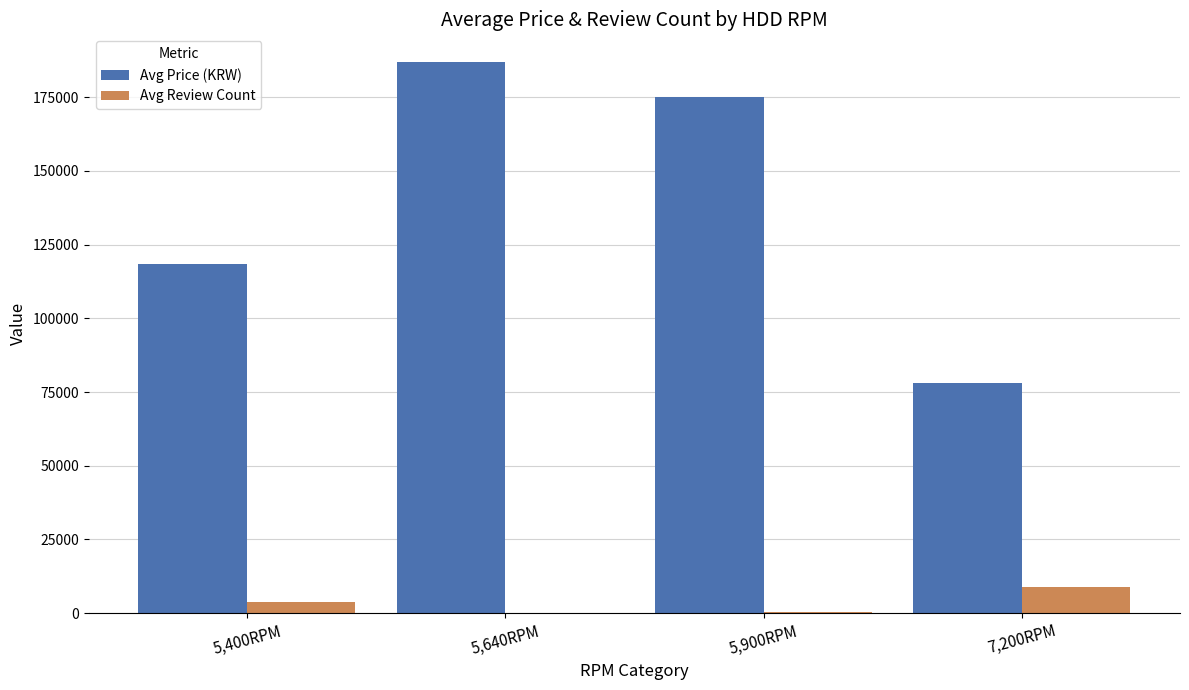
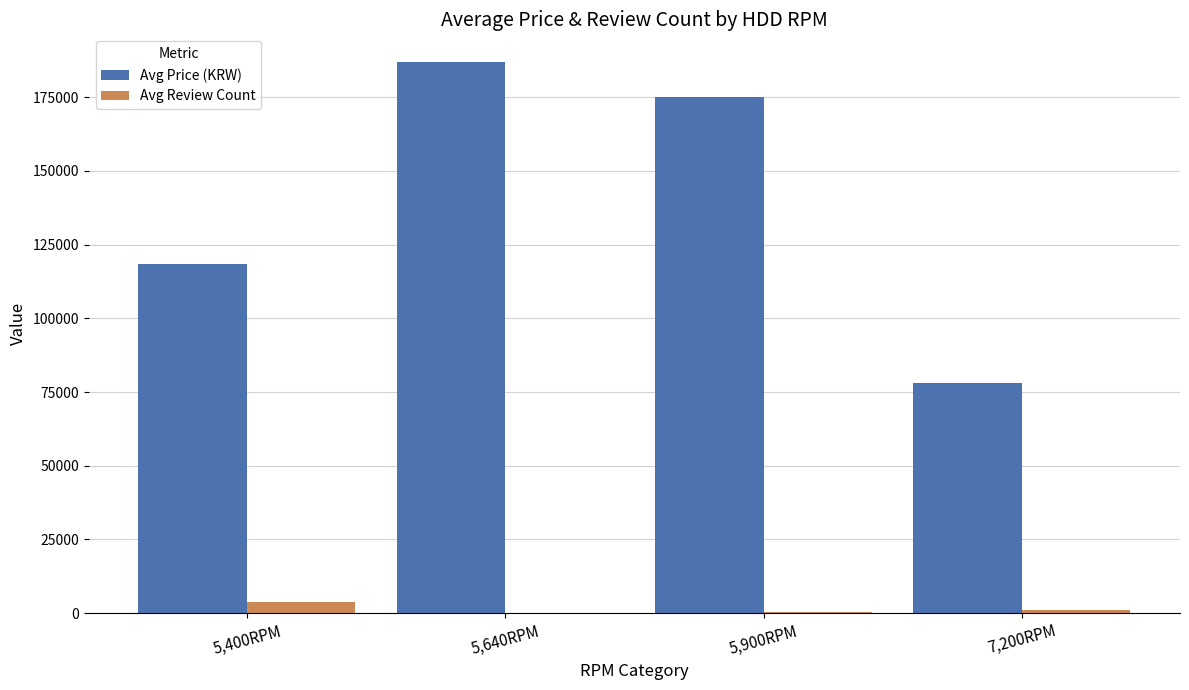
  {
    "Avg Price (KRW)": {
      "5,400RPM": 119000,
      "5,640RPM": 187000,
      "5,900RPM": 175000,
      "7,200RPM": 78000
    },
    "Avg Review Count": {
      "5,400RPM": 4000,
-     "7,200RPM": 9000
+     "7,200RPM": 1000
    }
  }
